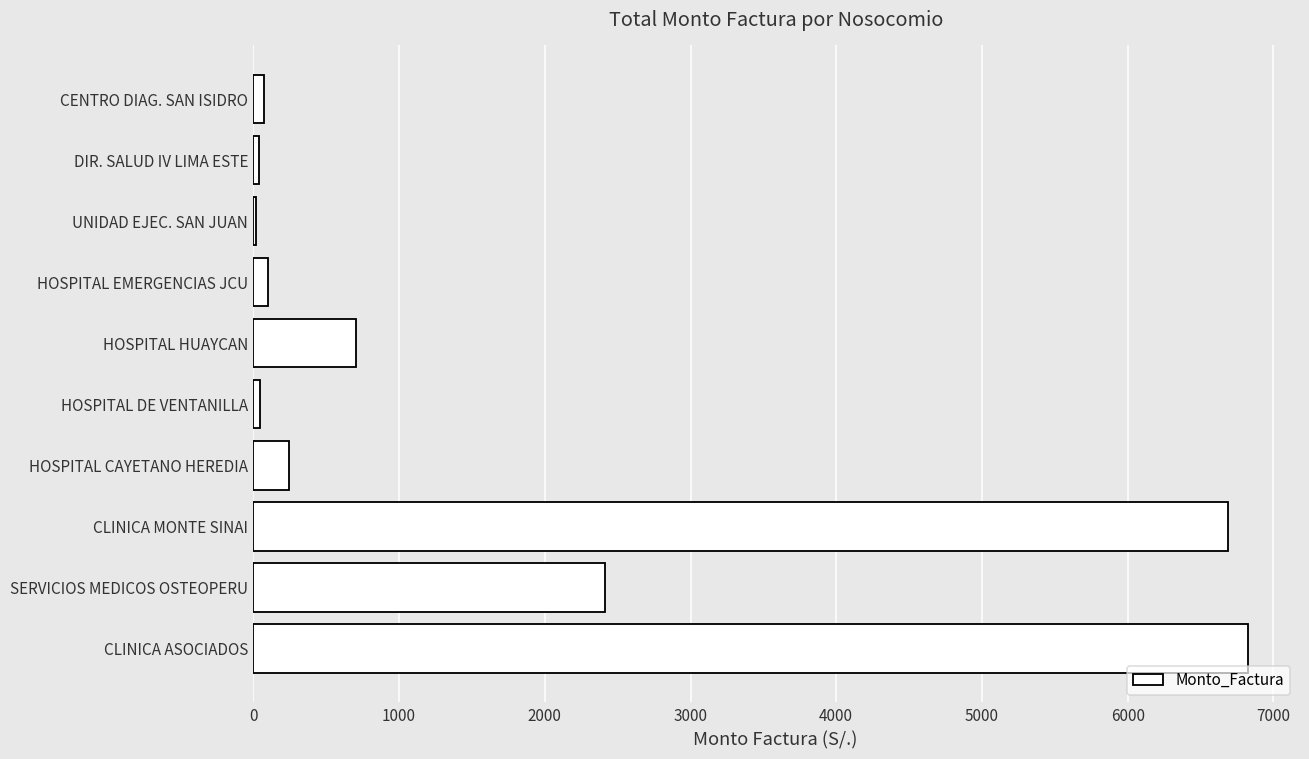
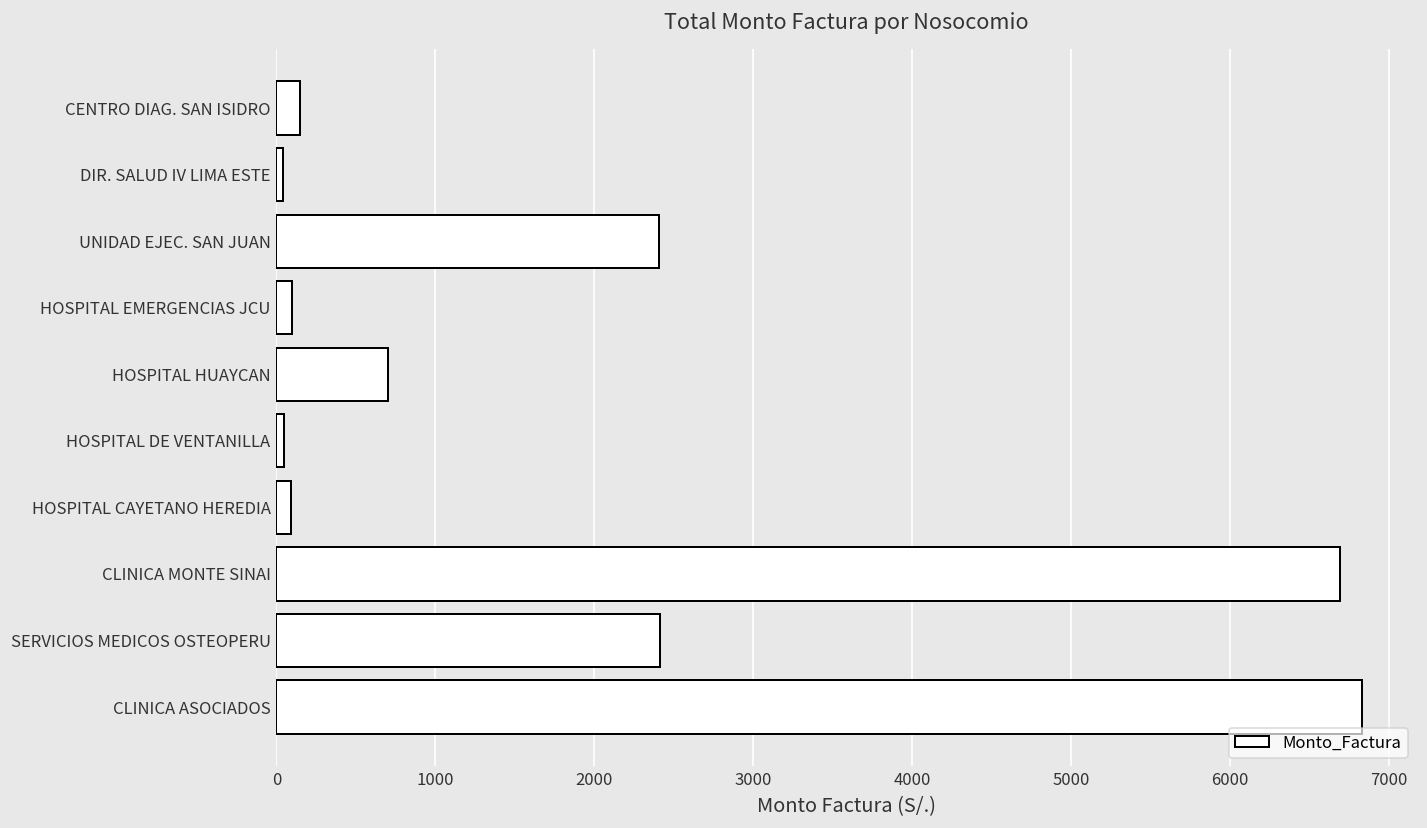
  {
-   "CENTRO DIAG. SAN ISIDRO": 70,
+   "CENTRO DIAG. SAN ISIDRO": 150,
    "DIR. SALUD IV LIMA ESTE": 40,
-   "UNIDAD EJEC. SAN JUAN": 20,
+   "UNIDAD EJEC. SAN JUAN": 2400,
    "HOSPITAL EMERGENCIAS JCU": 100,
    "HOSPITAL HUAYCAN": 710,
    "HOSPITAL DE VENTANILLA": 50,
-   "HOSPITAL CAYETANO HEREDIA": 240,
+   "HOSPITAL CAYETANO HEREDIA": 90,
    "CLINICA MONTE SINAI": 6690,
    "SERVICIOS MEDICOS OSTEOPERU": 2410,
    "CLINICA ASOCIADOS": 6830
  }
